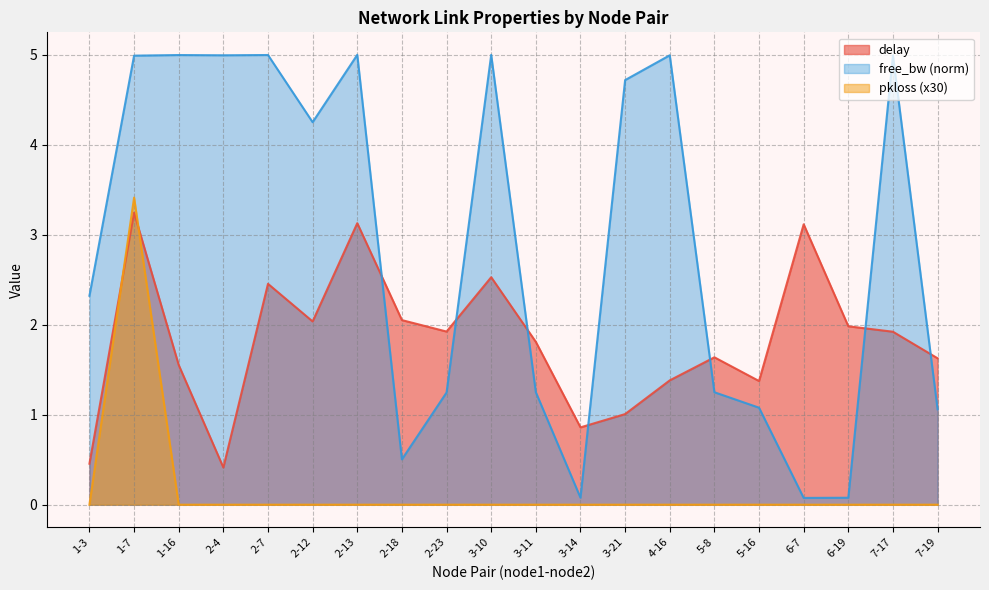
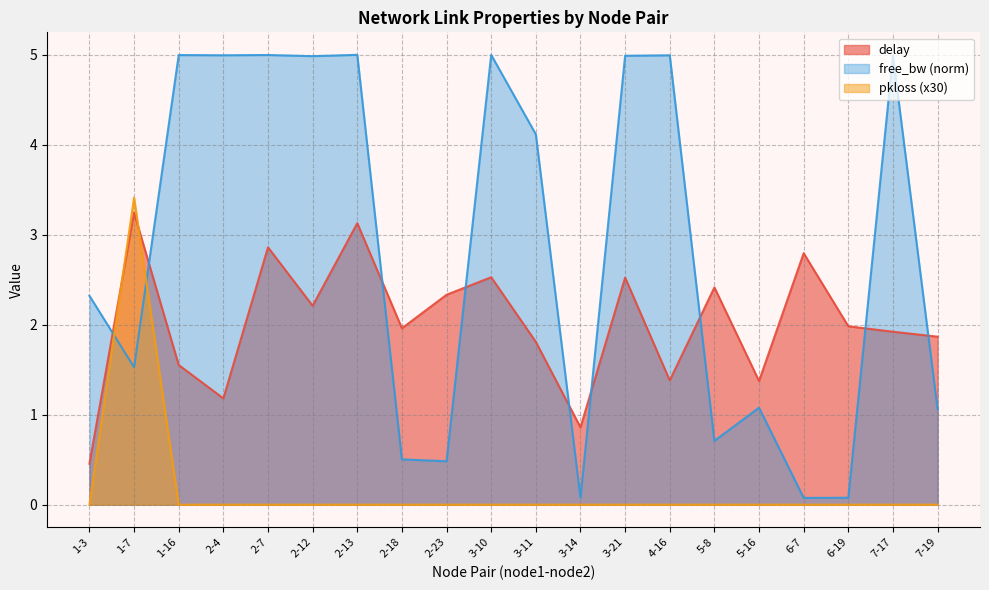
  {
    "delay": {
      "1-3": 0.5,
      "1-7": 3.2,
      "1-16": 1.6,
-     "2-4": 0.4,
-     "2-7": 2.5,
-     "2-12": 2.0,
+     "2-4": 1.2,
+     "2-7": 2.9,
+     "2-12": 2.2,
      "2-13": 3.1,
-     "2-18": 2.1,
-     "2-23": 1.9,
+     "2-18": 2.0,
+     "2-23": 2.3,
      "3-10": 2.5,
      "3-11": 1.8,
      "3-14": 0.9,
-     "3-21": 1.0,
+     "3-21": 2.5,
      "4-16": 1.4,
-     "5-8": 1.6,
+     "5-8": 2.4,
      "5-16": 1.4,
-     "6-7": 3.1,
+     "6-7": 2.8,
      "6-19": 2.0,
      "7-17": 1.9,
-     "7-19": 1.6
+     "7-19": 1.9
    },
    "free_bw (norm)": {
      "1-3": 2.3,
-     "1-7": 5.0,
+     "1-7": 1.5,
      "1-16": 5.0,
      "2-4": 5.0,
      "2-7": 5.0,
-     "2-12": 4.3,
+     "2-12": 5.0,
      "2-13": 5.0,
      "2-18": 0.5,
-     "2-23": 1.2,
+     "2-23": 0.5,
      "3-10": 5.0,
-     "3-11": 1.3,
+     "3-11": 4.1,
      "3-14": 0.1,
-     "3-21": 4.7,
+     "3-21": 5.0,
      "4-16": 5.0,
-     "5-8": 1.2,
+     "5-8": 0.7,
      "5-16": 1.1,
      "6-7": 0.1,
      "6-19": 0.1,
      "7-19": 1.1
    },
    "pkloss (x30)": {
      "1-3": 0.0,
      "1-7": 3.4,
      "1-16": 0.0,
      "2-4": 0.0,
      "2-7": 0.0,
      "2-12": 0.0,
      "2-13": 0.0,
      "2-18": 0.0,
      "2-23": 0.0,
      "3-10": 0.0,
      "3-11": 0.0,
      "3-14": 0.0,
      "3-21": 0.0,
      "4-16": 0.0,
      "5-8": 0.0,
      "5-16": 0.0,
      "6-7": 0.0,
      "6-19": 0.0,
      "7-17": 0.0,
      "7-19": 0.0
    }
  }
